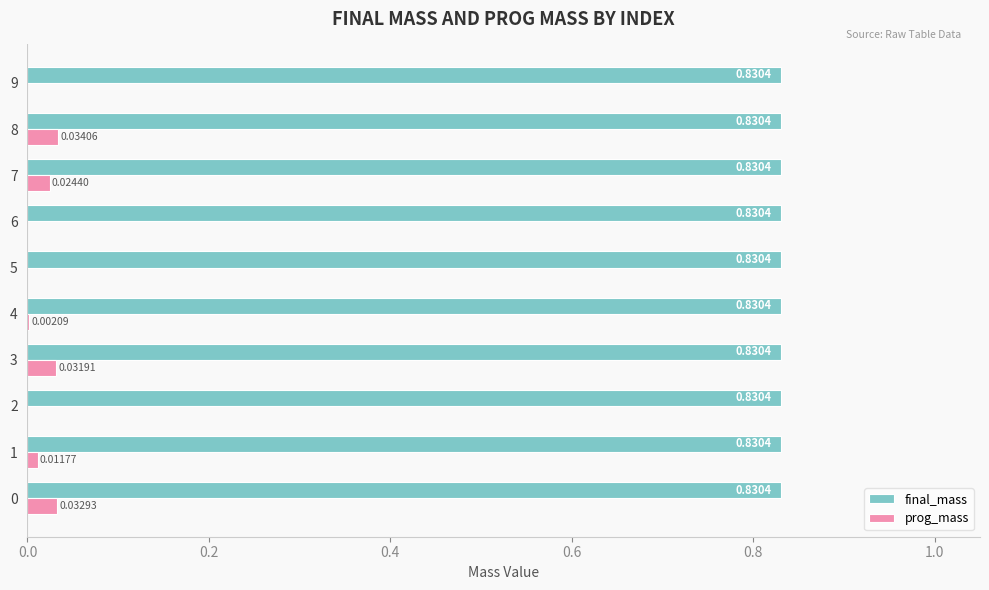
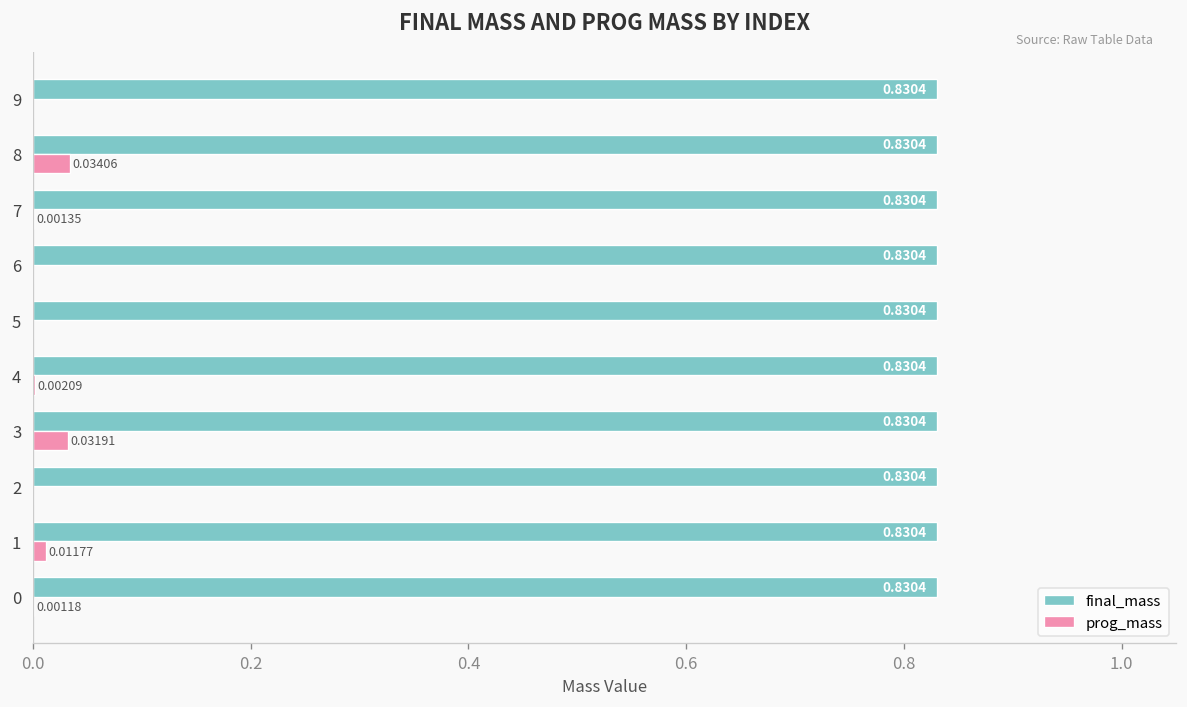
  {
    "final_mass": {
      "9": 0.8304,
      "8": 0.8304,
      "7": 0.8304,
      "6": 0.8304,
      "5": 0.8304,
      "4": 0.8304,
      "3": 0.8304,
      "2": 0.8304,
      "1": 0.8304,
      "0": 0.8304
    },
    "prog_mass": {
      "8": 0.03406,
-     "7": 0.02440,
+     "7": 0.00135,
      "4": 0.00209,
      "3": 0.03191,
      "1": 0.01177,
-     "0": 0.03293
+     "0": 0.00118
    }
  }
